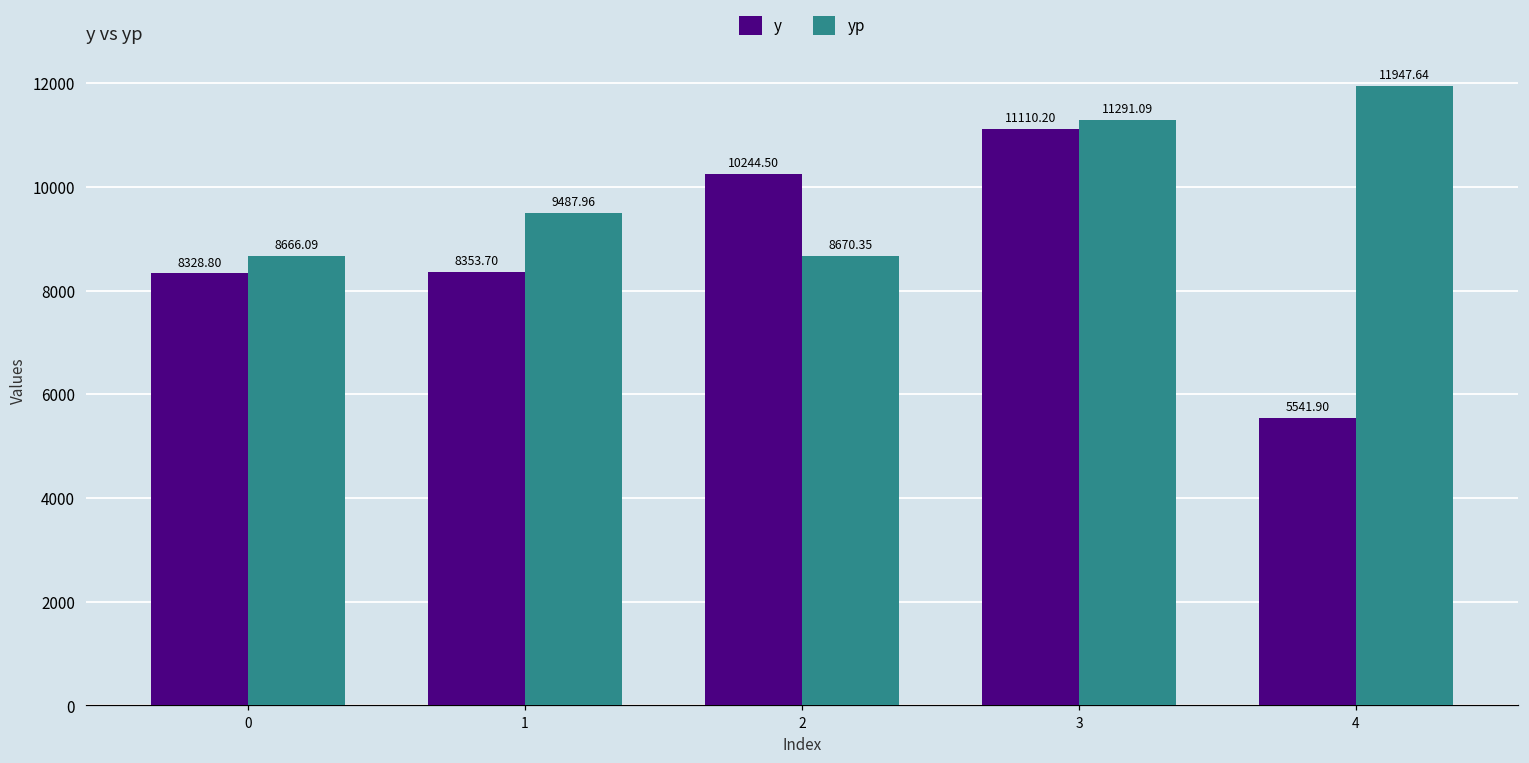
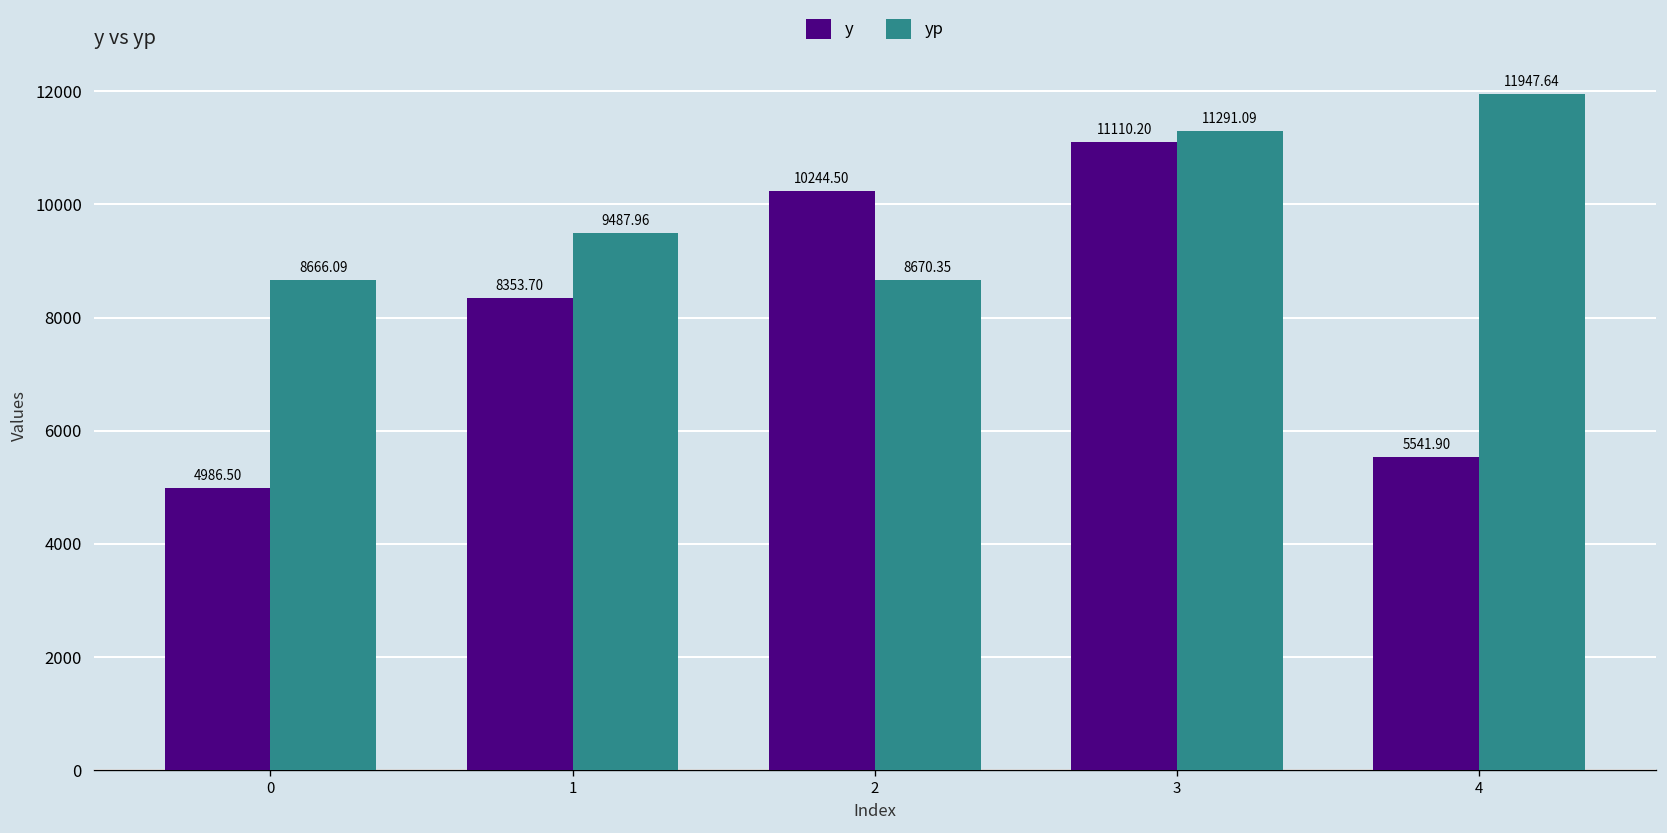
  {
    "y": {
-     "0": 8328.80,
+     "0": 4986.50,
      "1": 8353.70,
      "2": 10244.50,
      "3": 11110.20,
      "4": 5541.90
    },
    "yp": {
      "0": 8666.09,
      "1": 9487.96,
      "2": 8670.35,
      "3": 11291.09,
      "4": 11947.64
    }
  }
